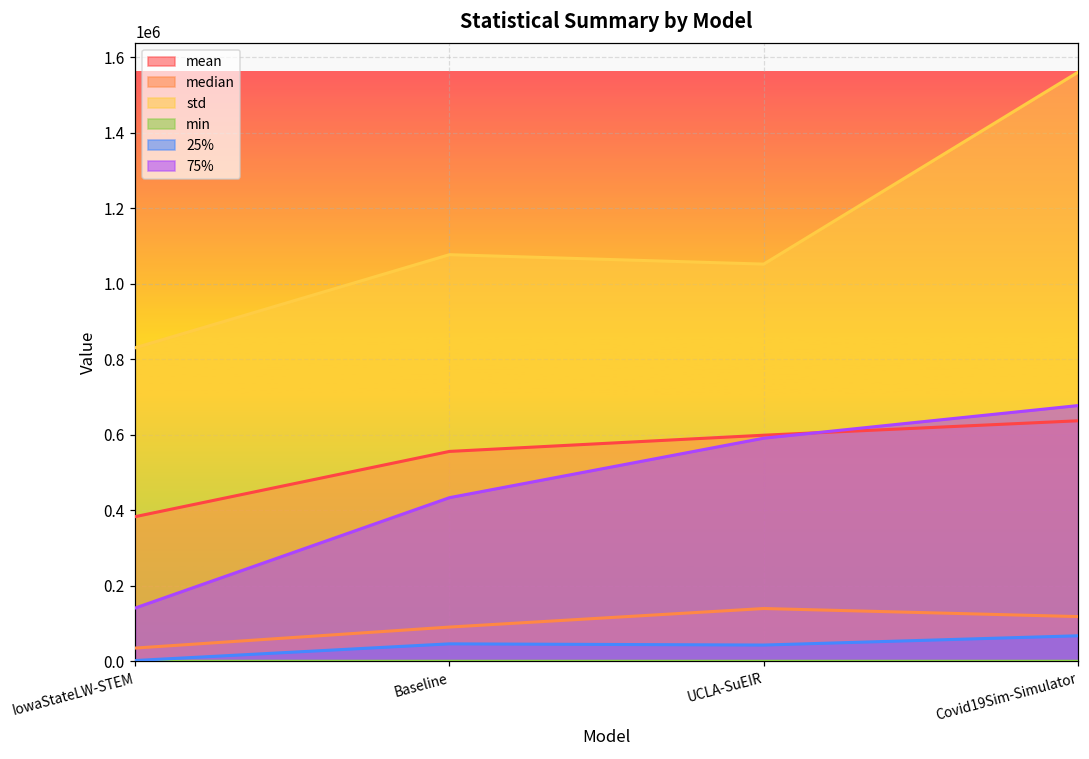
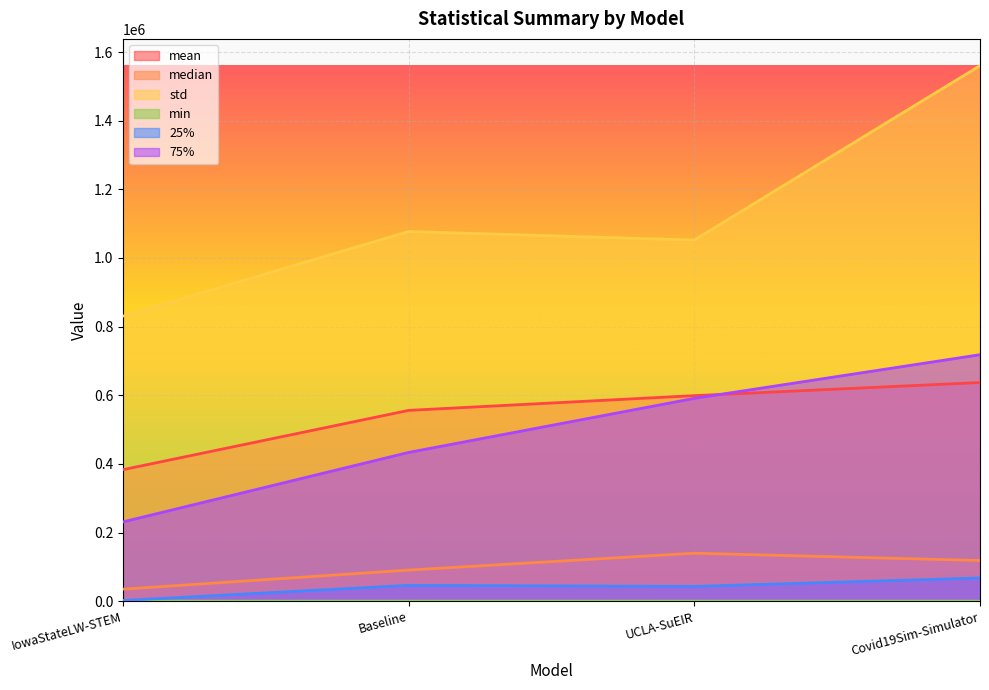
  {
    "min": {
      "Baseline": 0,
      "UCLA-SuEIR": 0,
      "Covid19Sim-Simulator": 0
    },
    "25%": {
      "Baseline": 50000,
      "UCLA-SuEIR": 40000,
      "Covid19Sim-Simulator": 70000
    },
    "75%": {
-     "IowaStateLW-STEM": 140000,
+     "IowaStateLW-STEM": 230000,
      "Baseline": 430000,
      "UCLA-SuEIR": 590000,
-     "Covid19Sim-Simulator": 680000
+     "Covid19Sim-Simulator": 720000
    }
  }
